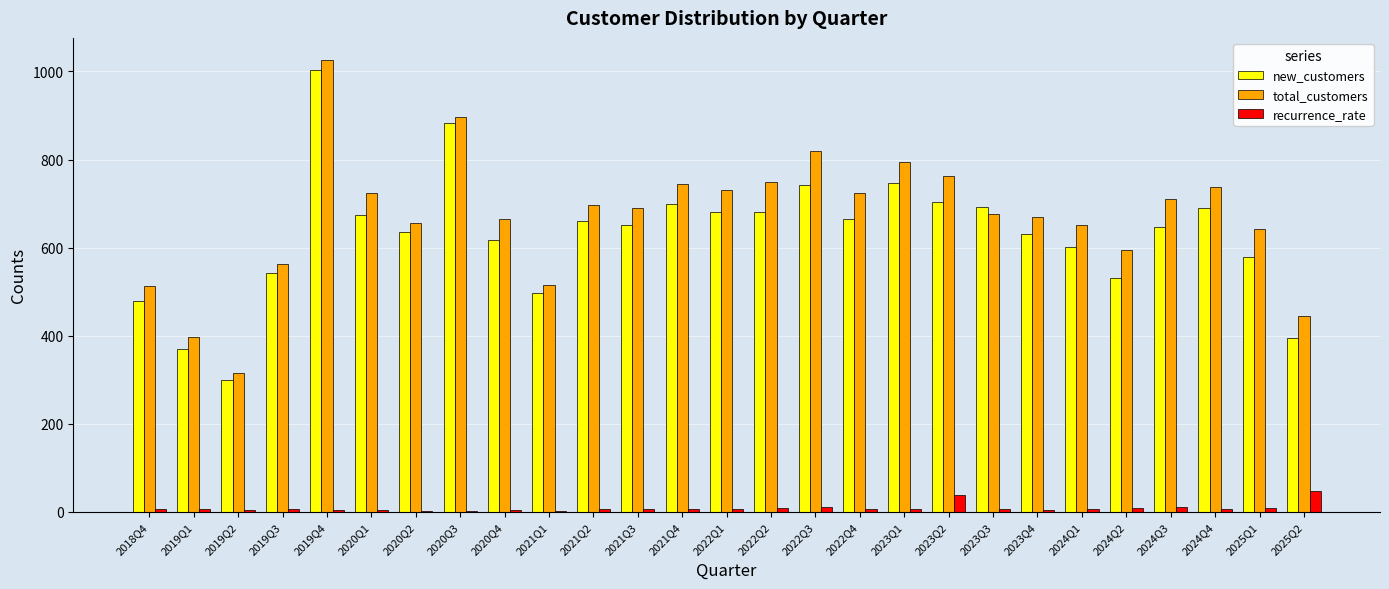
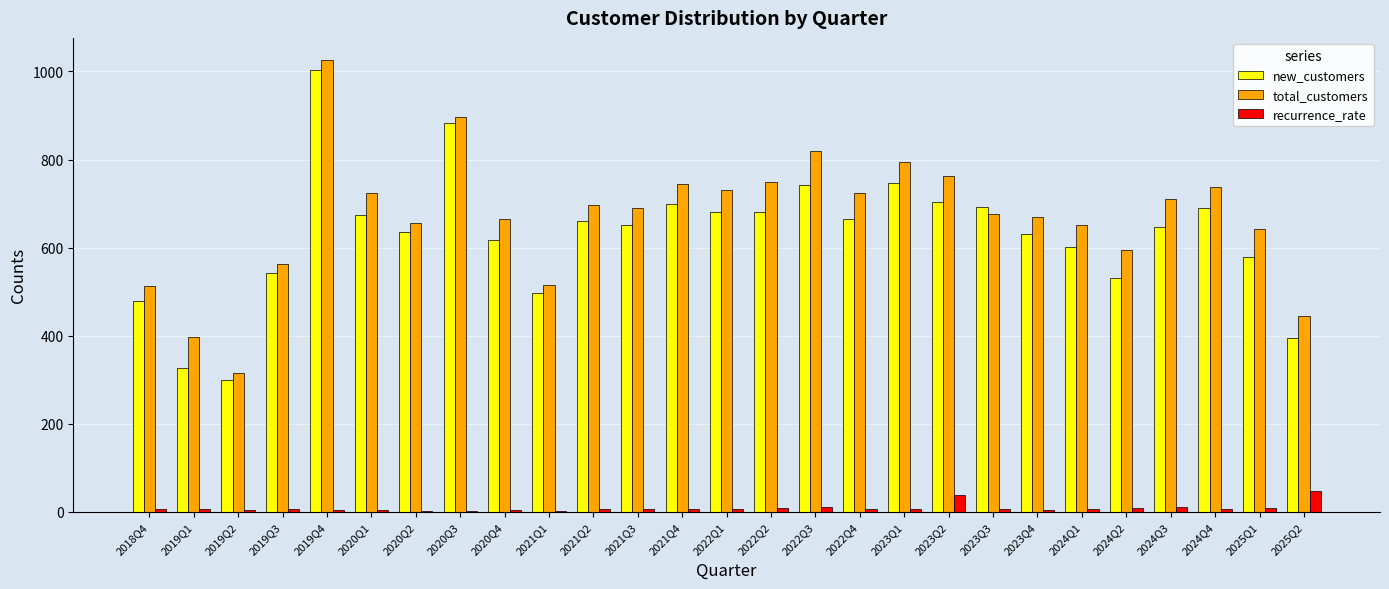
  {
    "new_customers": {
      "2018Q4": 480,
-     "2019Q1": 370,
+     "2019Q1": 330,
      "2019Q2": 300,
      "2019Q3": 540,
      "2019Q4": 1000,
      "2020Q1": 670,
      "2020Q2": 640,
      "2020Q3": 880,
      "2020Q4": 620,
      "2021Q1": 500,
      "2021Q2": 660,
      "2021Q3": 650,
      "2021Q4": 700,
      "2022Q1": 680,
      "2022Q2": 680,
      "2022Q3": 740,
      "2022Q4": 670,
      "2023Q1": 750,
      "2023Q2": 700,
      "2023Q3": 690,
      "2023Q4": 630,
      "2024Q1": 600,
      "2024Q2": 530,
      "2024Q3": 650,
      "2024Q4": 690,
      "2025Q1": 580,
      "2025Q2": 400
    },
    "total_customers": {
      "2018Q4": 510,
      "2019Q1": 400,
      "2019Q2": 320,
      "2019Q3": 560,
      "2019Q4": 1030,
      "2020Q1": 720,
      "2020Q2": 660,
      "2020Q3": 900,
      "2020Q4": 670,
      "2021Q1": 520,
      "2021Q2": 700,
      "2021Q3": 690,
      "2021Q4": 740,
      "2022Q1": 730,
      "2022Q2": 750,
      "2022Q3": 820,
      "2022Q4": 720,
      "2023Q1": 800,
      "2023Q2": 760,
      "2023Q3": 680,
      "2023Q4": 670,
      "2024Q1": 650,
      "2024Q2": 590,
      "2024Q3": 710,
      "2024Q4": 740,
      "2025Q1": 640,
      "2025Q2": 440
    },
    "recurrence_rate": {
      "2018Q4": 10,
      "2019Q3": 10,
      "2021Q2": 10,
      "2021Q4": 10,
      "2022Q1": 10,
      "2022Q2": 10,
      "2022Q3": 10,
      "2022Q4": 10,
      "2023Q1": 10,
      "2023Q2": 40,
      "2023Q3": 10,
      "2024Q1": 10,
      "2024Q2": 10,
      "2024Q3": 10,
      "2024Q4": 10,
      "2025Q1": 10,
      "2025Q2": 50
    }
  }
